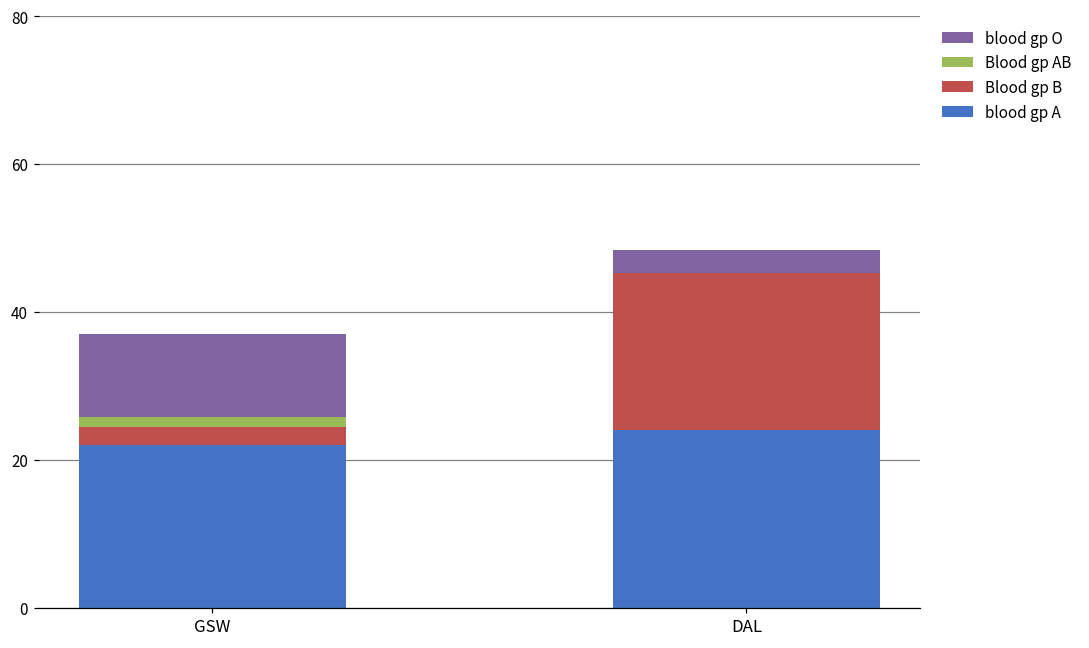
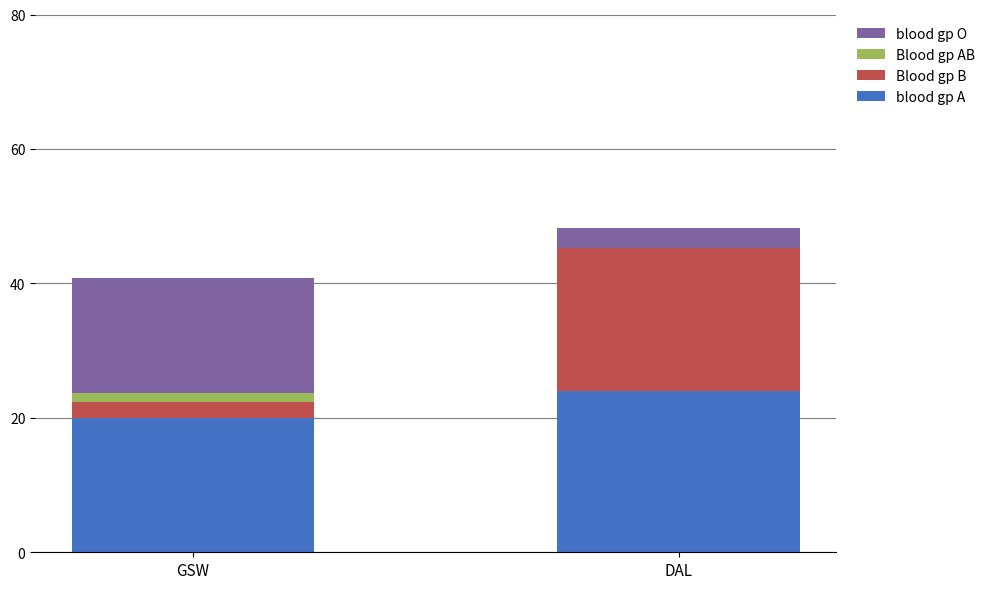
  {
    "blood gp A": {
-     "GSW": 22,
+     "GSW": 20,
      "DAL": 24
    },
    "Blood gp B": {
      "GSW": 2,
      "DAL": 21
    },
    "Blood gp AB": {
      "GSW": 1
    },
    "blood gp O": {
-     "GSW": 11,
+     "GSW": 17,
      "DAL": 3
    }
  }
